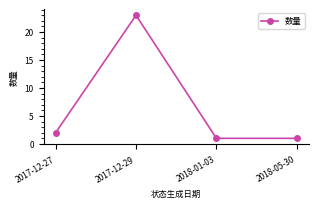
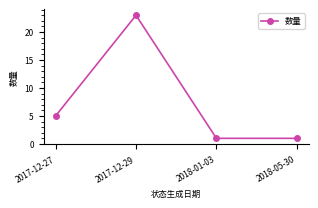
  {
-   "2017-12-27": 2,
+   "2017-12-27": 5,
    "2017-12-29": 23,
    "2018-01-03": 1,
    "2018-05-30": 1
  }
